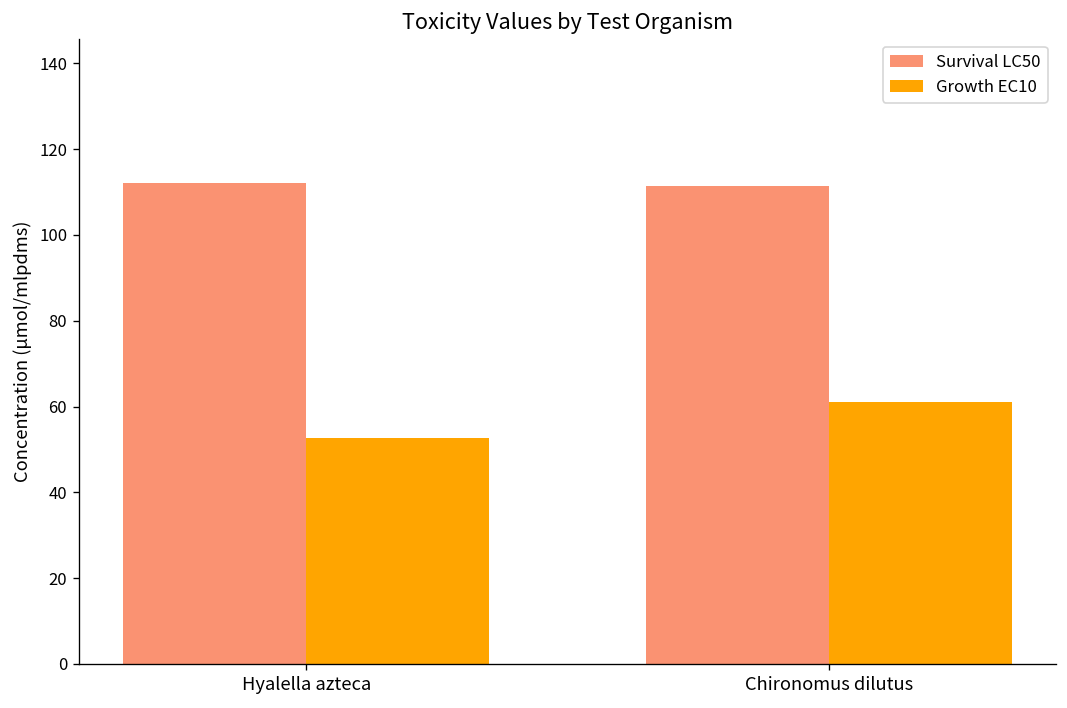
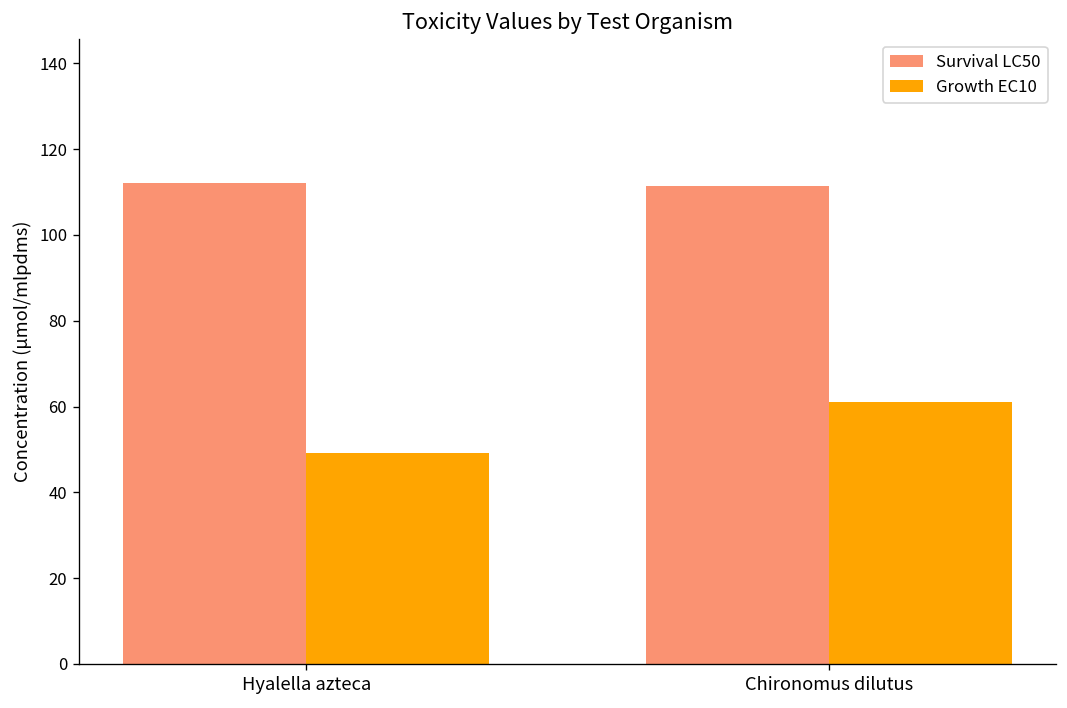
  {
    "Survival LC50": {
      "Hyalella azteca": 112,
      "Chironomus dilutus": 111
    },
    "Growth EC10": {
-     "Hyalella azteca": 53,
+     "Hyalella azteca": 49,
      "Chironomus dilutus": 61
    }
  }
